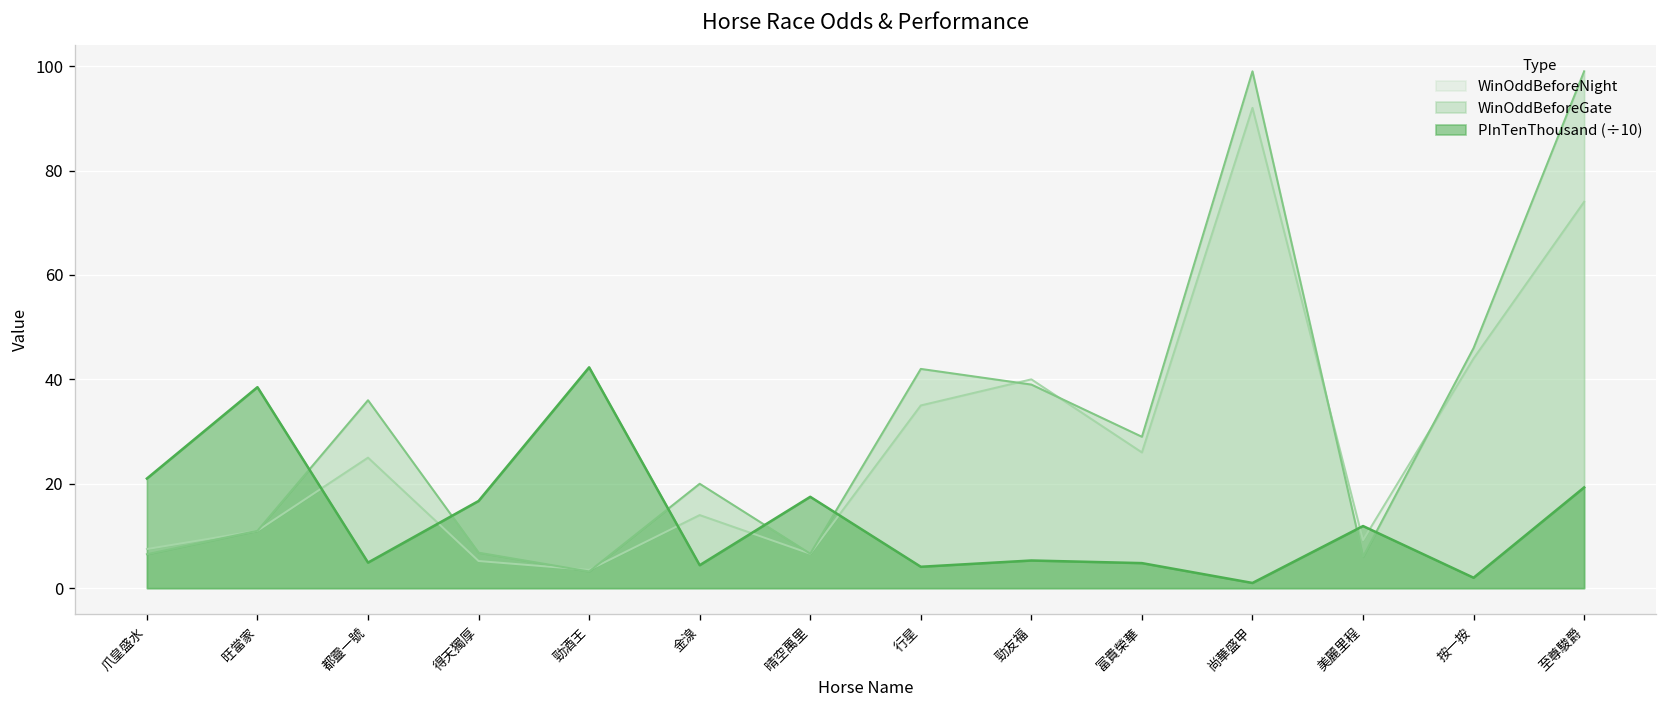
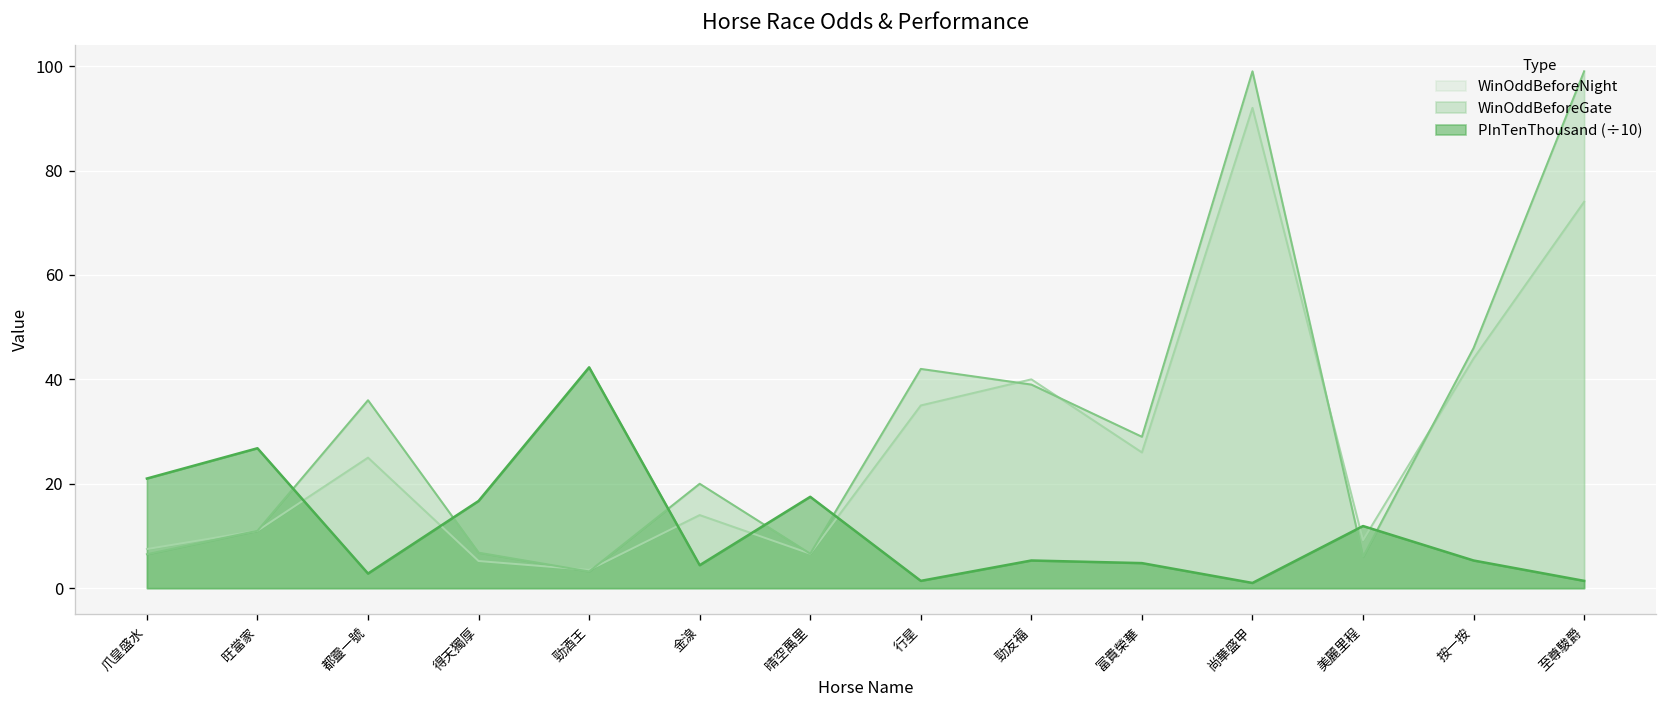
  {
    "PInTenThousand (÷10)": {
      "爪皇盛水": 21,
-     "旺當家": 39,
-     "都靈一號": 5,
+     "旺當家": 27,
+     "都靈一號": 3,
      "得天獨厚": 17,
      "勁酒王": 42,
      "金湶": 4,
      "晴空萬里": 18,
-     "行星": 4,
+     "行星": 1,
      "勁友福": 5,
      "富貴榮華": 5,
      "尚華盛甲": 1,
      "美麗里程": 12,
-     "按一按": 2,
-     "至尊駿爵": 19
+     "按一按": 5,
+     "至尊駿爵": 1
    }
  }
